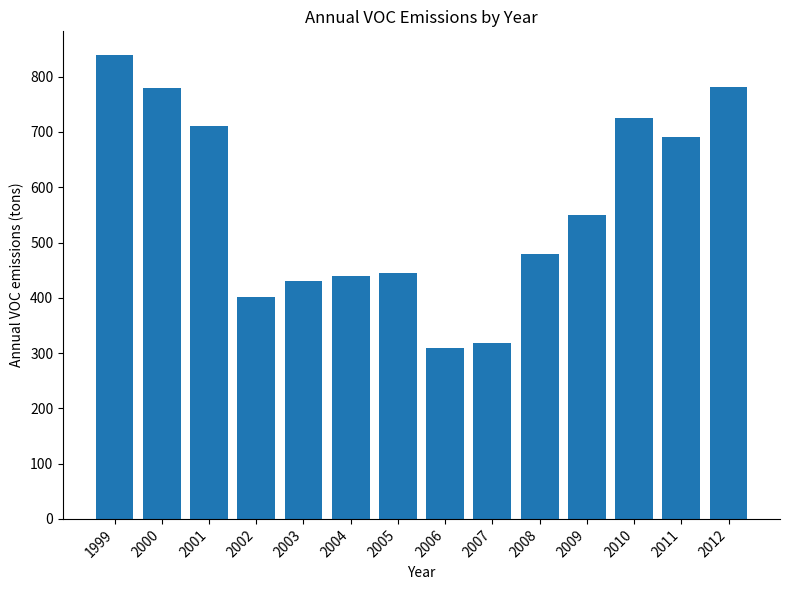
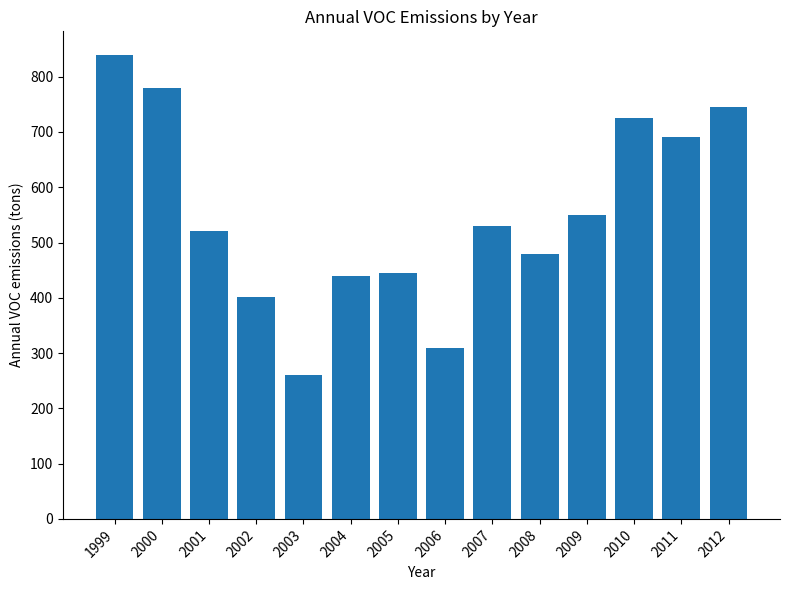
  {
    "1999": 840,
    "2000": 780,
-   "2001": 710,
+   "2001": 520,
    "2002": 400,
-   "2003": 430,
+   "2003": 260,
    "2004": 440,
    "2005": 450,
    "2006": 310,
-   "2007": 320,
+   "2007": 530,
    "2008": 480,
    "2009": 550,
    "2010": 730,
    "2011": 690,
-   "2012": 780
+   "2012": 750
  }
